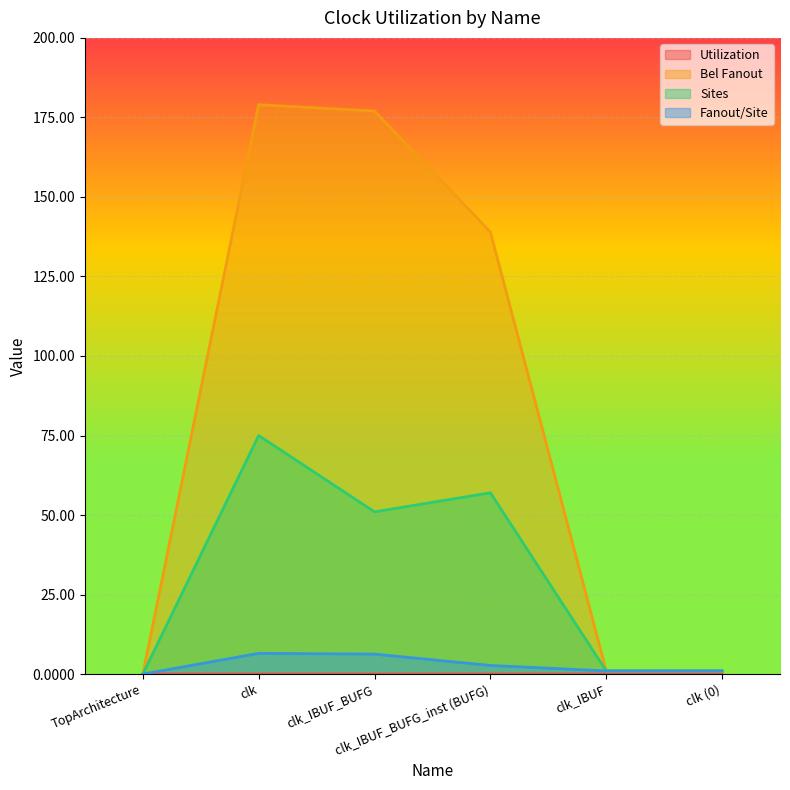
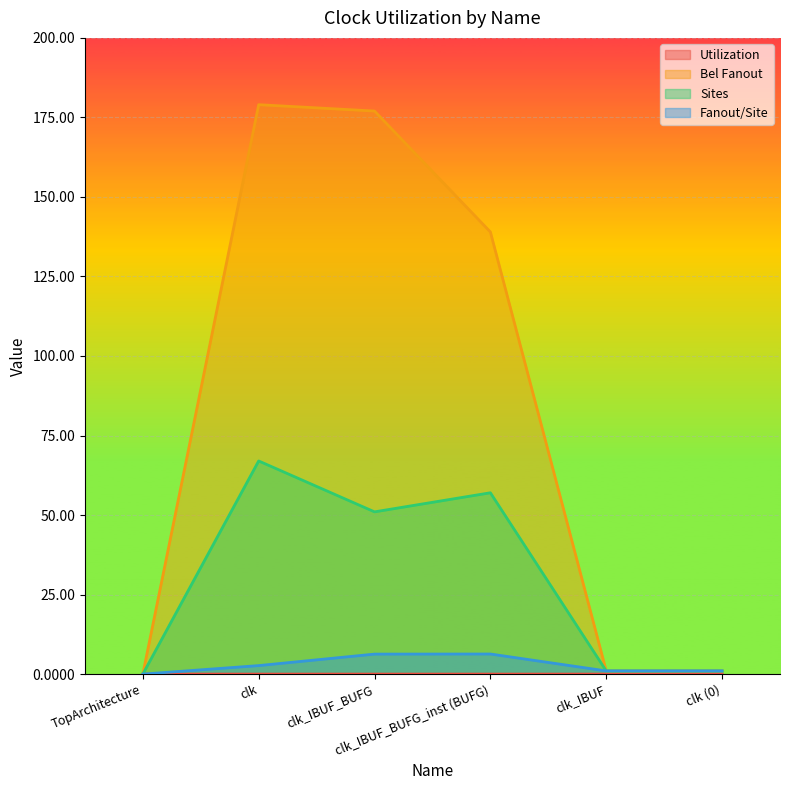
  {
    "Utilization": {
      "clk": 0,
      "clk_IBUF_BUFG": 0,
      "clk_IBUF_BUFG_inst (BUFG)": 0,
      "clk_IBUF": 0,
      "clk (0)": 0
    },
    "Bel Fanout": {
      "clk": 179,
      "clk_IBUF_BUFG": 177,
      "clk_IBUF_BUFG_inst (BUFG)": 139
    },
    "Sites": {
-     "clk": 75,
+     "clk": 67,
      "clk_IBUF_BUFG": 51,
      "clk_IBUF_BUFG_inst (BUFG)": 57
    },
    "Fanout/Site": {
-     "clk": 7,
+     "clk": 3,
      "clk_IBUF_BUFG": 6,
-     "clk_IBUF_BUFG_inst (BUFG)": 3
+     "clk_IBUF_BUFG_inst (BUFG)": 6
    }
  }
